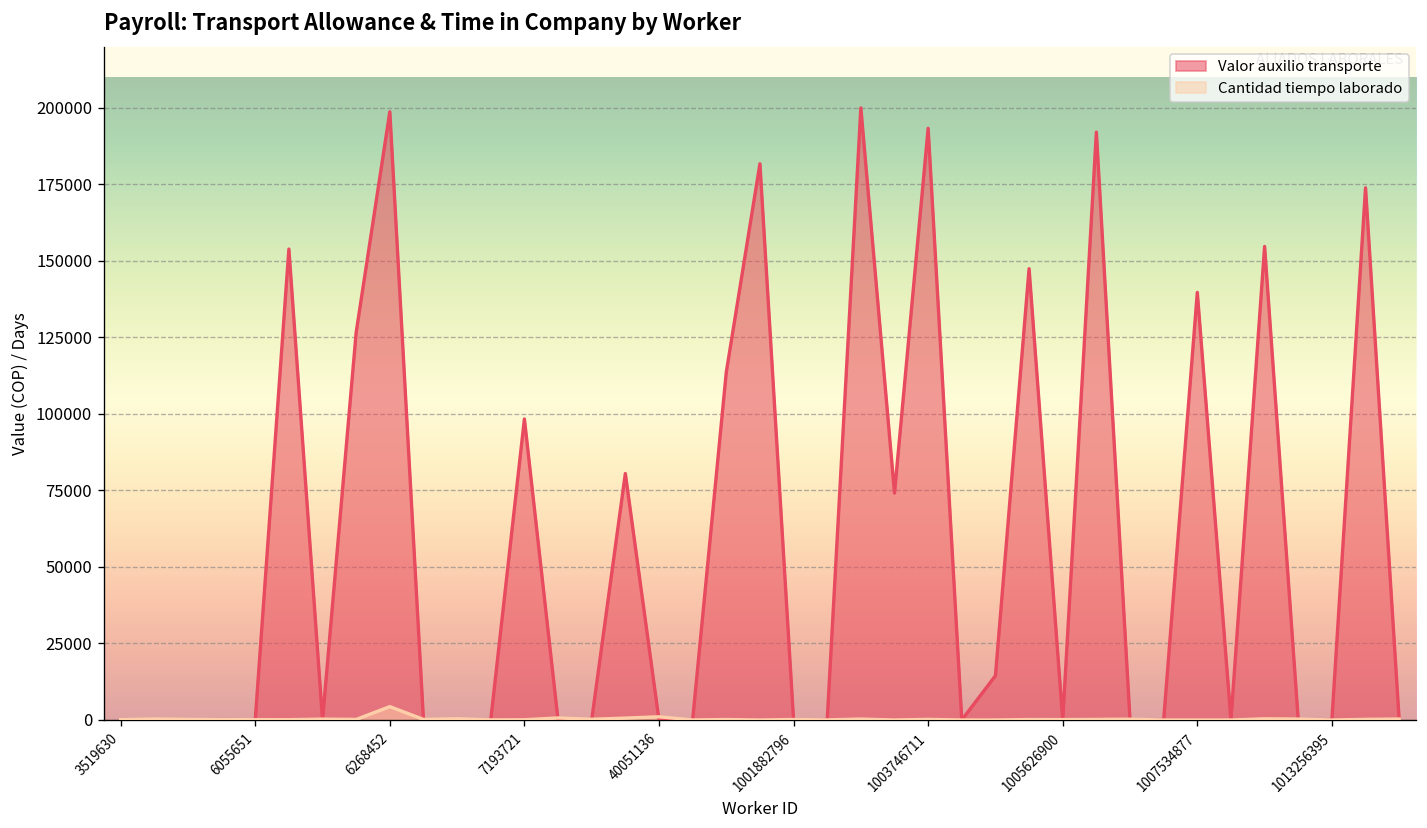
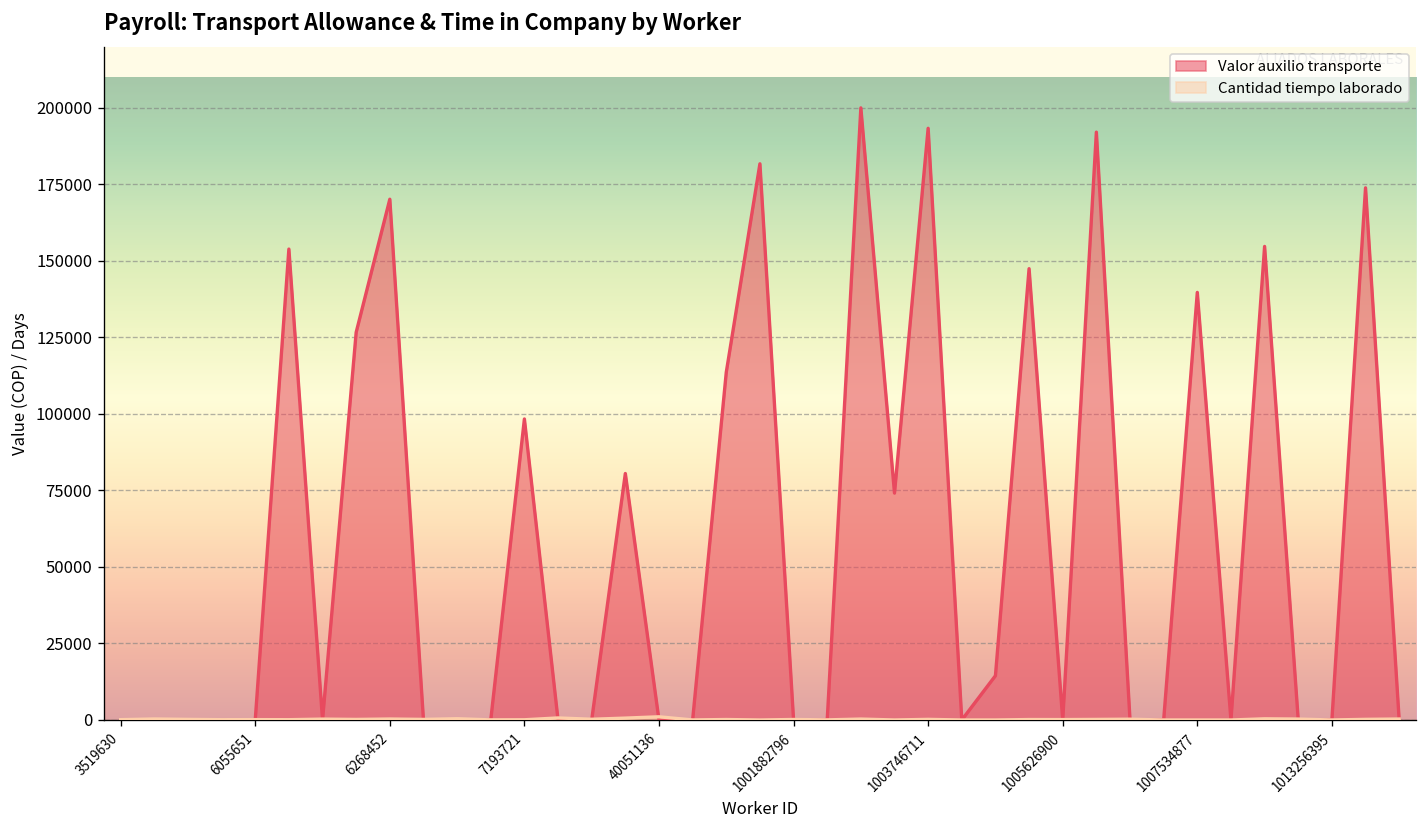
  {
    "Valor auxilio transporte": {
-     "6268452": 199000,
+     "6268452": 170000,
      "7193721": 98000,
      "40051136": 0,
      "1003746711": 193000,
      "1007534877": 140000
    },
    "Cantidad tiempo laborado": {
-     "6268452": 4000,
+     "6268452": 0,
      "7193721": 0,
      "40051136": 1000,
      "1003746711": 0,
      "1007534877": 0
    }
  }
